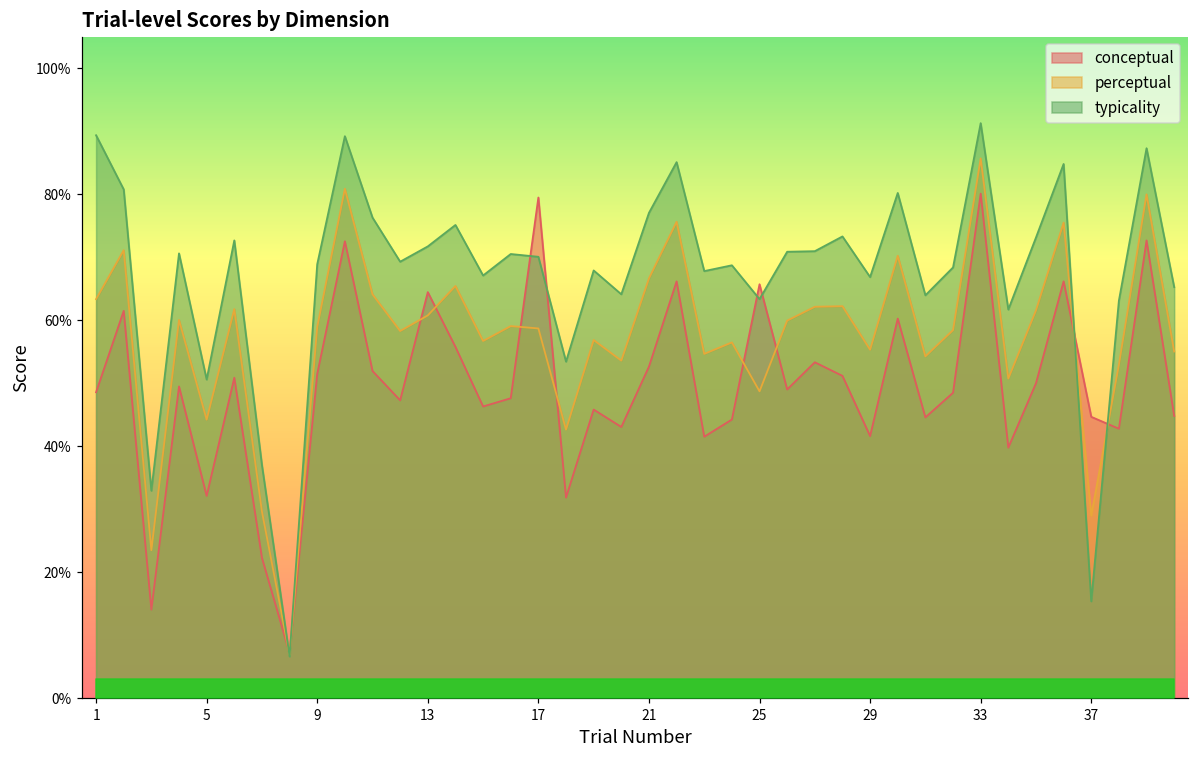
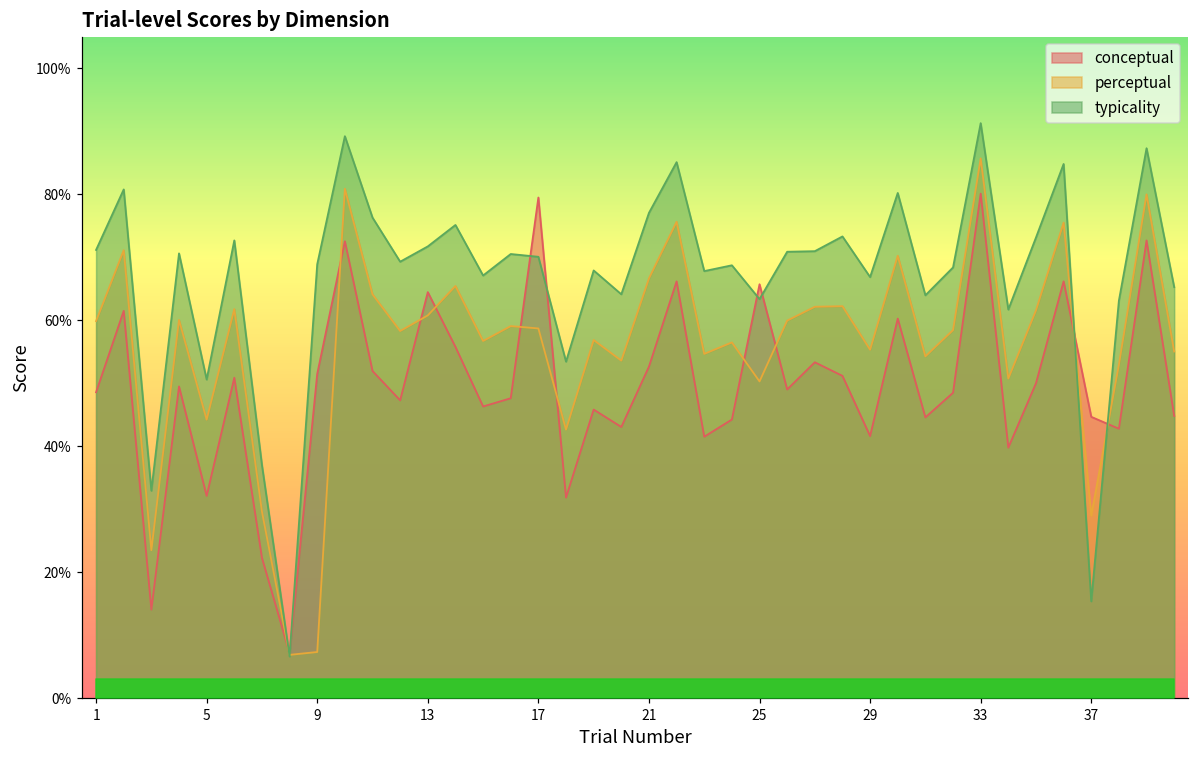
  {
    "conceptual": {
      "1": "49%",
      "5": "32%",
      "9": "51%",
      "13": "64%",
      "17": "79%",
      "21": "53%",
      "25": "66%",
      "29": "42%",
      "33": "80%",
      "37": "45%"
    },
    "perceptual": {
-     "1": "63%",
+     "1": "60%",
      "5": "44%",
-     "9": "59%",
+     "9": "7%",
      "13": "61%",
      "17": "59%",
      "21": "67%",
-     "25": "49%",
+     "25": "50%",
      "29": "55%",
      "33": "86%",
      "37": "29%"
    },
    "typicality": {
-     "1": "89%",
+     "1": "71%",
      "5": "51%",
      "9": "69%",
      "13": "72%",
      "17": "70%",
      "21": "77%",
      "25": "63%",
      "29": "67%",
      "33": "91%",
      "37": "15%"
    }
  }
